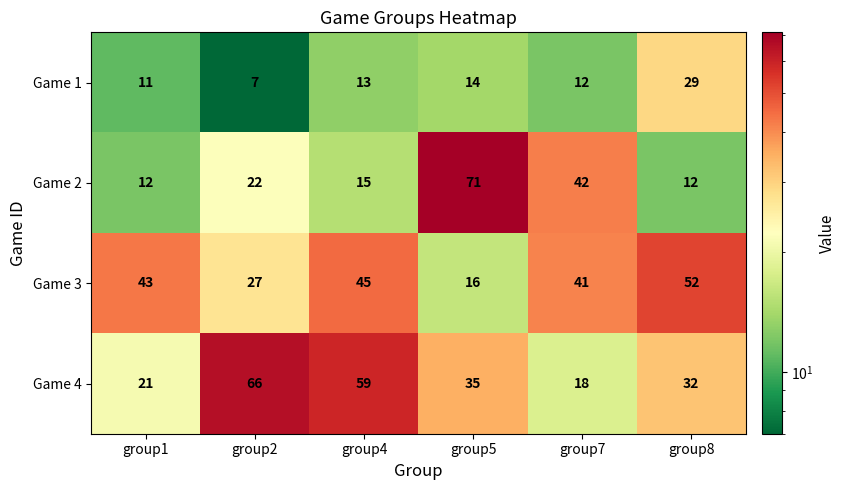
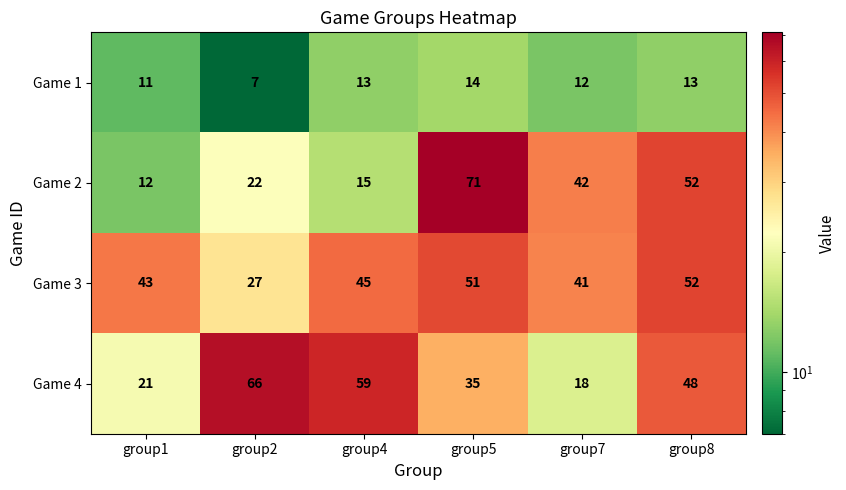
  {
    "Game 1": {
      "group1": 11,
      "group2": 7,
      "group4": 13,
      "group5": 14,
      "group7": 12,
-     "group8": 29
+     "group8": 13
    },
    "Game 2": {
      "group1": 12,
      "group2": 22,
      "group4": 15,
      "group5": 71,
      "group7": 42,
-     "group8": 12
+     "group8": 52
    },
    "Game 3": {
      "group1": 43,
      "group2": 27,
      "group4": 45,
-     "group5": 16,
+     "group5": 51,
      "group7": 41,
      "group8": 52
    },
    "Game 4": {
      "group1": 21,
      "group2": 66,
      "group4": 59,
      "group5": 35,
      "group7": 18,
-     "group8": 32
+     "group8": 48
    }
  }
